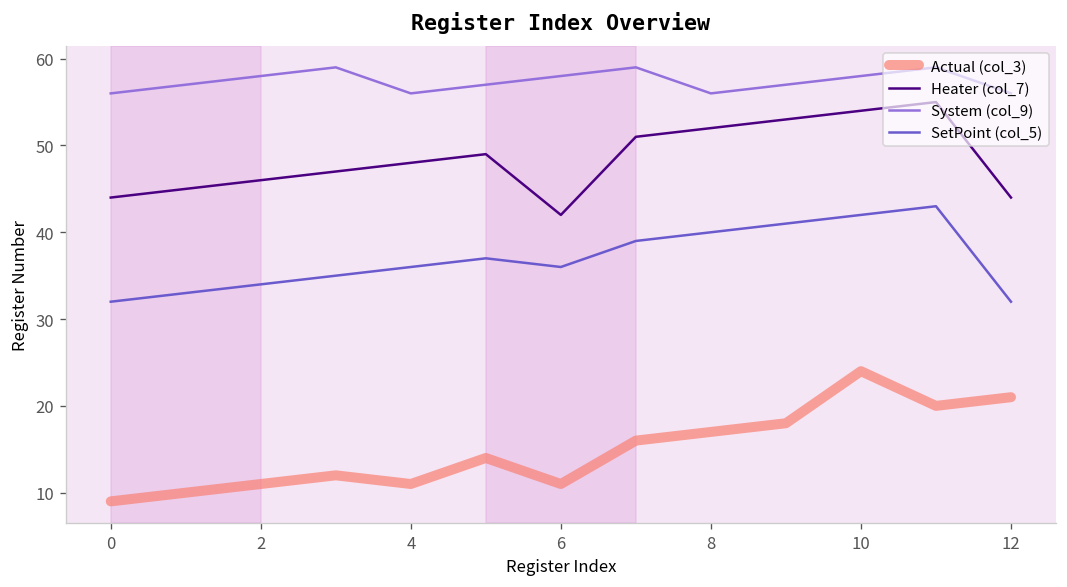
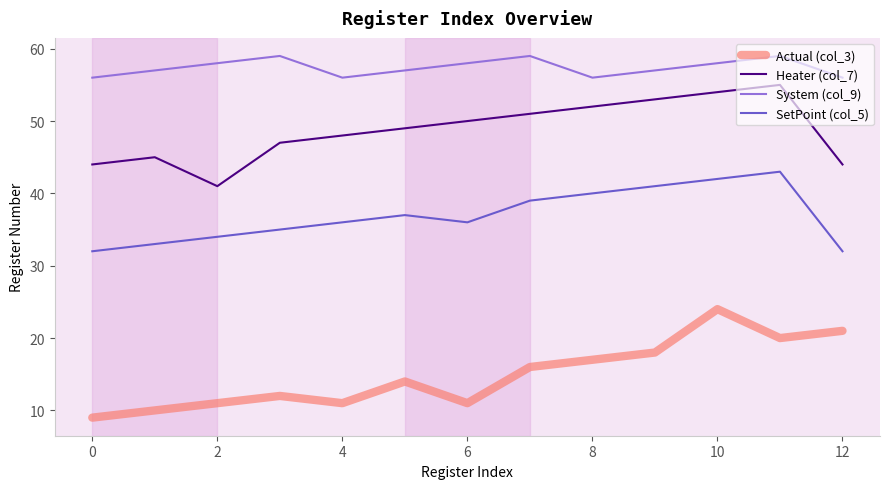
  {
    "Actual (col_3)": {
      "0": 9,
      "2": 11,
      "4": 11,
      "6": 11,
      "8": 17,
      "10": 24,
      "12": 21
    },
    "Heater (col_7)": {
      "0": 44,
-     "2": 46,
+     "2": 41,
      "4": 48,
-     "6": 42,
+     "6": 50,
      "8": 52,
      "10": 54,
      "12": 44
    }
  }
